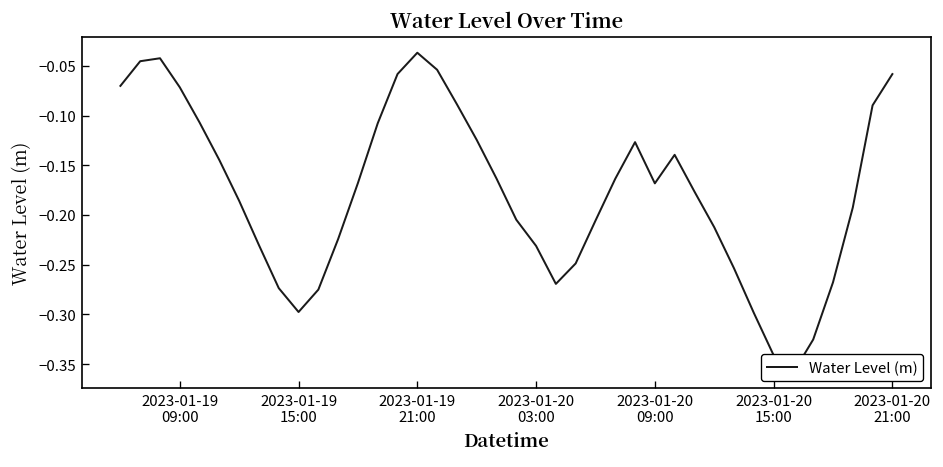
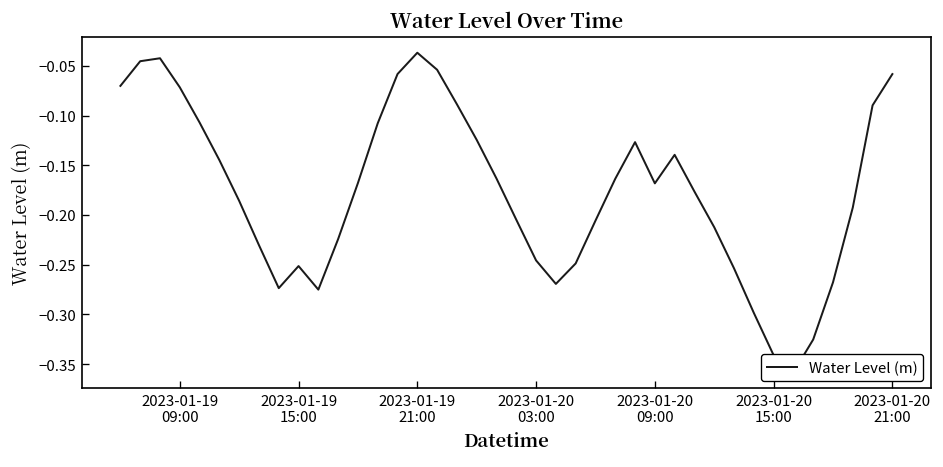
  {
    "2023-01-19 09:00": -0.07,
-   "2023-01-19 15:00": -0.30,
+   "2023-01-19 15:00": -0.25,
    "2023-01-19 21:00": -0.04,
-   "2023-01-20 03:00": -0.23,
+   "2023-01-20 03:00": -0.25,
    "2023-01-20 09:00": -0.17,
    "2023-01-20 21:00": -0.06
  }
